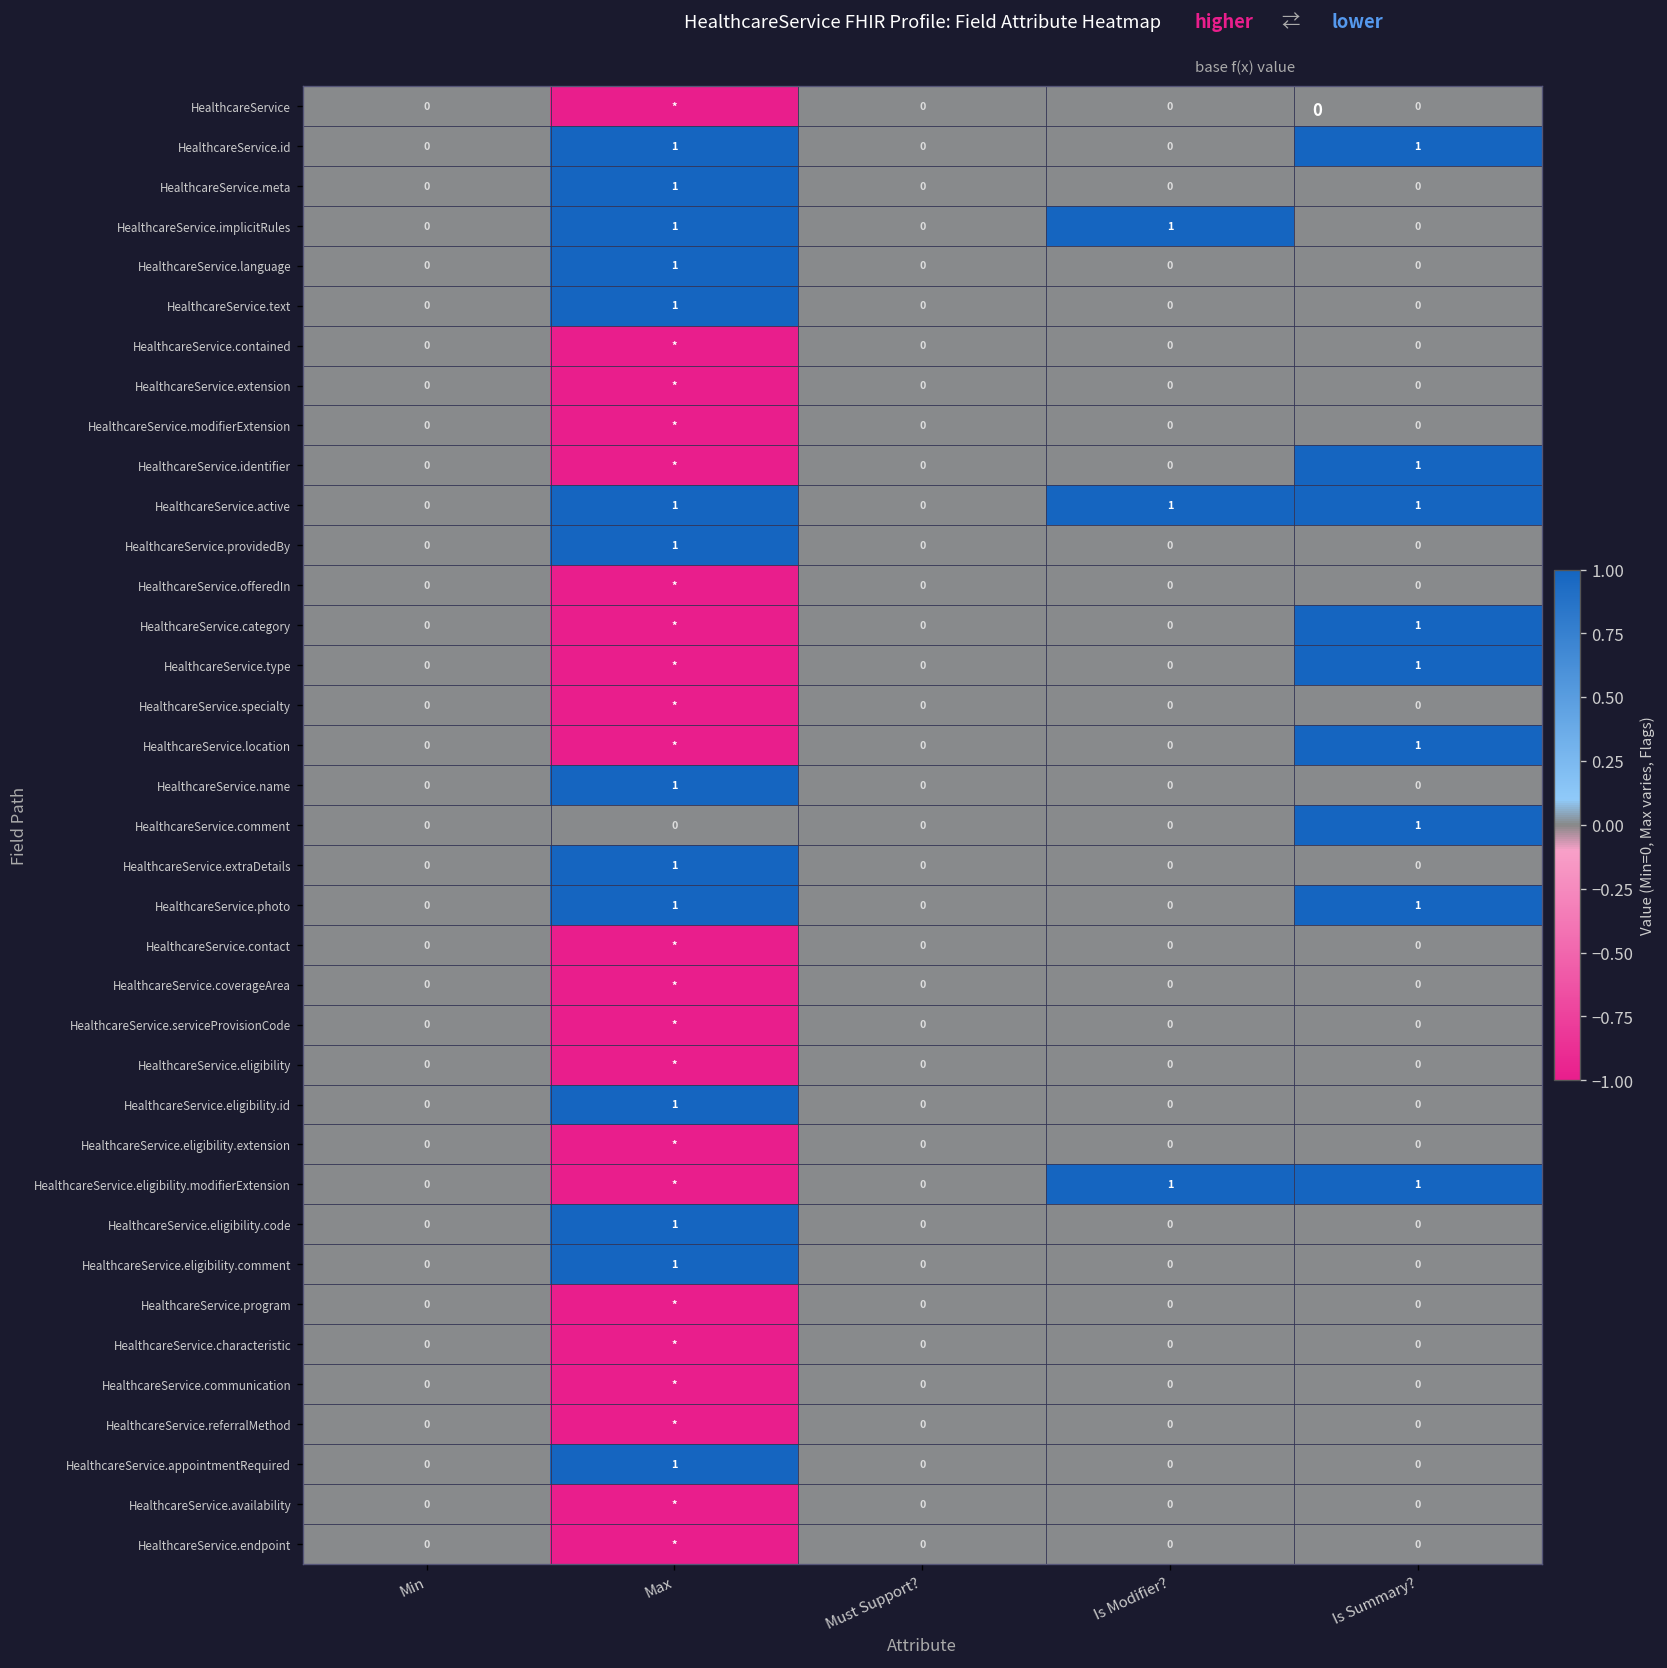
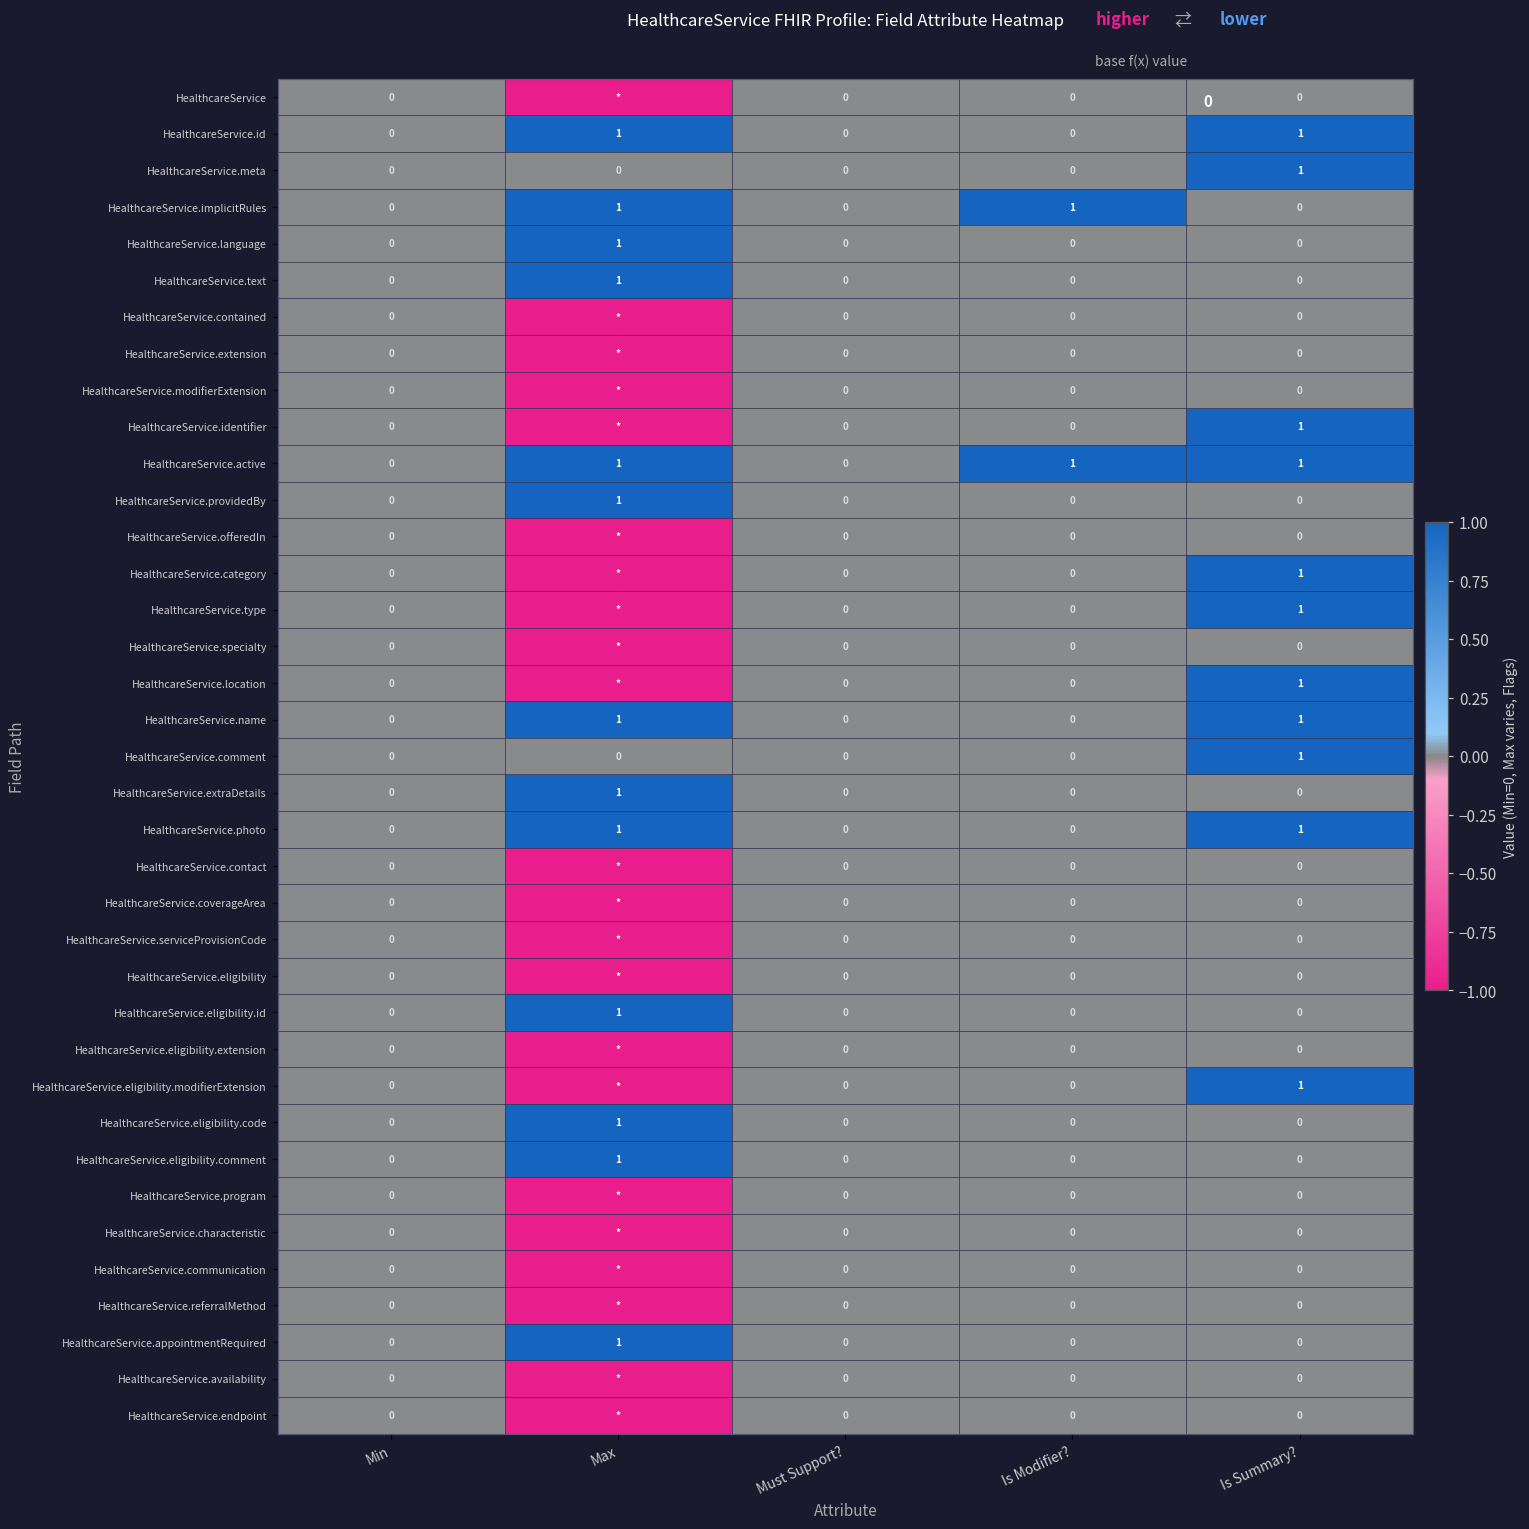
  {
    "HealthcareService": {
      "Min": 0,
      "Must Support?": 0,
      "Is Modifier?": 0
    },
    "HealthcareService.id": {
      "Min": 0,
      "Max": 1,
      "Must Support?": 0,
      "Is Modifier?": 0,
      "Is Summary?": 1
    },
    "HealthcareService.meta": {
      "Min": 0,
-     "Max": 1,
+     "Max": 0,
      "Must Support?": 0,
      "Is Modifier?": 0,
-     "Is Summary?": 0
+     "Is Summary?": 1
    },
    "HealthcareService.implicitRules": {
      "Min": 0,
      "Max": 1,
      "Must Support?": 0,
      "Is Modifier?": 1,
      "Is Summary?": 0
    },
    "HealthcareService.language": {
      "Min": 0,
      "Max": 1,
      "Must Support?": 0,
      "Is Modifier?": 0,
      "Is Summary?": 0
    },
    "HealthcareService.text": {
      "Min": 0,
      "Max": 1,
      "Must Support?": 0,
      "Is Modifier?": 0,
      "Is Summary?": 0
    },
    "HealthcareService.contained": {
      "Min": 0,
      "Must Support?": 0,
      "Is Modifier?": 0,
      "Is Summary?": 0
    },
    "HealthcareService.extension": {
      "Min": 0,
      "Must Support?": 0,
      "Is Modifier?": 0,
      "Is Summary?": 0
    },
    "HealthcareService.modifierExtension": {
      "Min": 0,
      "Must Support?": 0,
      "Is Modifier?": 0,
      "Is Summary?": 0
    },
    "HealthcareService.identifier": {
      "Min": 0,
      "Must Support?": 0,
      "Is Modifier?": 0,
      "Is Summary?": 1
    },
    "HealthcareService.active": {
      "Min": 0,
      "Max": 1,
      "Must Support?": 0,
      "Is Modifier?": 1,
      "Is Summary?": 1
    },
    "HealthcareService.providedBy": {
      "Min": 0,
      "Max": 1,
      "Must Support?": 0,
      "Is Modifier?": 0,
      "Is Summary?": 0
    },
    "HealthcareService.offeredIn": {
      "Min": 0,
      "Must Support?": 0,
      "Is Modifier?": 0,
      "Is Summary?": 0
    },
    "HealthcareService.category": {
      "Min": 0,
      "Must Support?": 0,
      "Is Modifier?": 0,
      "Is Summary?": 1
    },
    "HealthcareService.type": {
      "Min": 0,
      "Must Support?": 0,
      "Is Modifier?": 0,
      "Is Summary?": 1
    },
    "HealthcareService.specialty": {
      "Min": 0,
      "Must Support?": 0,
      "Is Modifier?": 0,
      "Is Summary?": 0
    },
    "HealthcareService.location": {
      "Min": 0,
      "Must Support?": 0,
      "Is Modifier?": 0,
      "Is Summary?": 1
    },
    "HealthcareService.name": {
      "Min": 0,
      "Max": 1,
      "Must Support?": 0,
      "Is Modifier?": 0,
-     "Is Summary?": 0
+     "Is Summary?": 1
    },
    "HealthcareService.comment": {
      "Min": 0,
      "Max": 0,
      "Must Support?": 0,
      "Is Modifier?": 0,
      "Is Summary?": 1
    },
    "HealthcareService.extraDetails": {
      "Min": 0,
      "Max": 1,
      "Must Support?": 0,
      "Is Modifier?": 0,
      "Is Summary?": 0
    },
    "HealthcareService.photo": {
      "Min": 0,
      "Max": 1,
      "Must Support?": 0,
      "Is Modifier?": 0,
      "Is Summary?": 1
    },
    "HealthcareService.contact": {
      "Min": 0,
      "Must Support?": 0,
      "Is Modifier?": 0,
      "Is Summary?": 0
    },
    "HealthcareService.coverageArea": {
      "Min": 0,
      "Must Support?": 0,
      "Is Modifier?": 0,
      "Is Summary?": 0
    },
    "HealthcareService.serviceProvisionCode": {
      "Min": 0,
      "Must Support?": 0,
      "Is Modifier?": 0,
      "Is Summary?": 0
    },
    "HealthcareService.eligibility": {
      "Min": 0,
      "Must Support?": 0,
      "Is Modifier?": 0,
      "Is Summary?": 0
    },
    "HealthcareService.eligibility.id": {
      "Min": 0,
      "Max": 1,
      "Must Support?": 0,
      "Is Modifier?": 0,
      "Is Summary?": 0
    },
    "HealthcareService.eligibility.extension": {
      "Min": 0,
      "Must Support?": 0,
      "Is Modifier?": 0,
      "Is Summary?": 0
    },
    "HealthcareService.eligibility.modifierExtension": {
      "Min": 0,
      "Must Support?": 0,
-     "Is Modifier?": 1,
+     "Is Modifier?": 0,
      "Is Summary?": 1
    },
    "HealthcareService.eligibility.code": {
      "Min": 0,
      "Max": 1,
      "Must Support?": 0,
      "Is Modifier?": 0,
      "Is Summary?": 0
    },
    "HealthcareService.eligibility.comment": {
      "Min": 0,
      "Max": 1,
      "Must Support?": 0,
      "Is Modifier?": 0,
      "Is Summary?": 0
    },
    "HealthcareService.program": {
      "Min": 0,
      "Must Support?": 0,
      "Is Modifier?": 0,
      "Is Summary?": 0
    },
    "HealthcareService.characteristic": {
      "Min": 0,
      "Must Support?": 0,
      "Is Modifier?": 0,
      "Is Summary?": 0
    },
    "HealthcareService.communication": {
      "Min": 0,
      "Must Support?": 0,
      "Is Modifier?": 0,
      "Is Summary?": 0
    },
    "HealthcareService.referralMethod": {
      "Min": 0,
      "Must Support?": 0,
      "Is Modifier?": 0,
      "Is Summary?": 0
    },
    "HealthcareService.appointmentRequired": {
      "Min": 0,
      "Max": 1,
      "Must Support?": 0,
      "Is Modifier?": 0,
      "Is Summary?": 0
    },
    "HealthcareService.availability": {
      "Min": 0,
      "Must Support?": 0,
      "Is Modifier?": 0,
      "Is Summary?": 0
    },
    "HealthcareService.endpoint": {
      "Min": 0,
      "Must Support?": 0,
      "Is Modifier?": 0,
      "Is Summary?": 0
    }
  }
